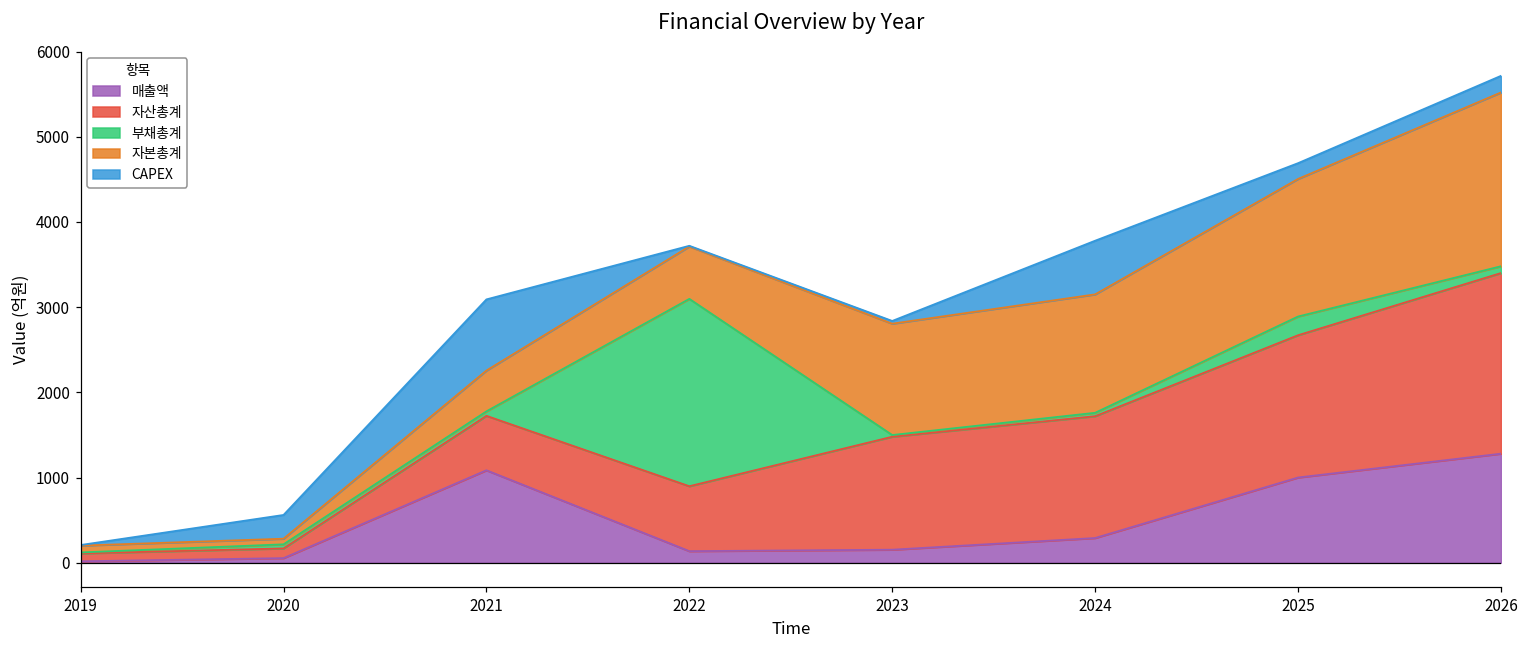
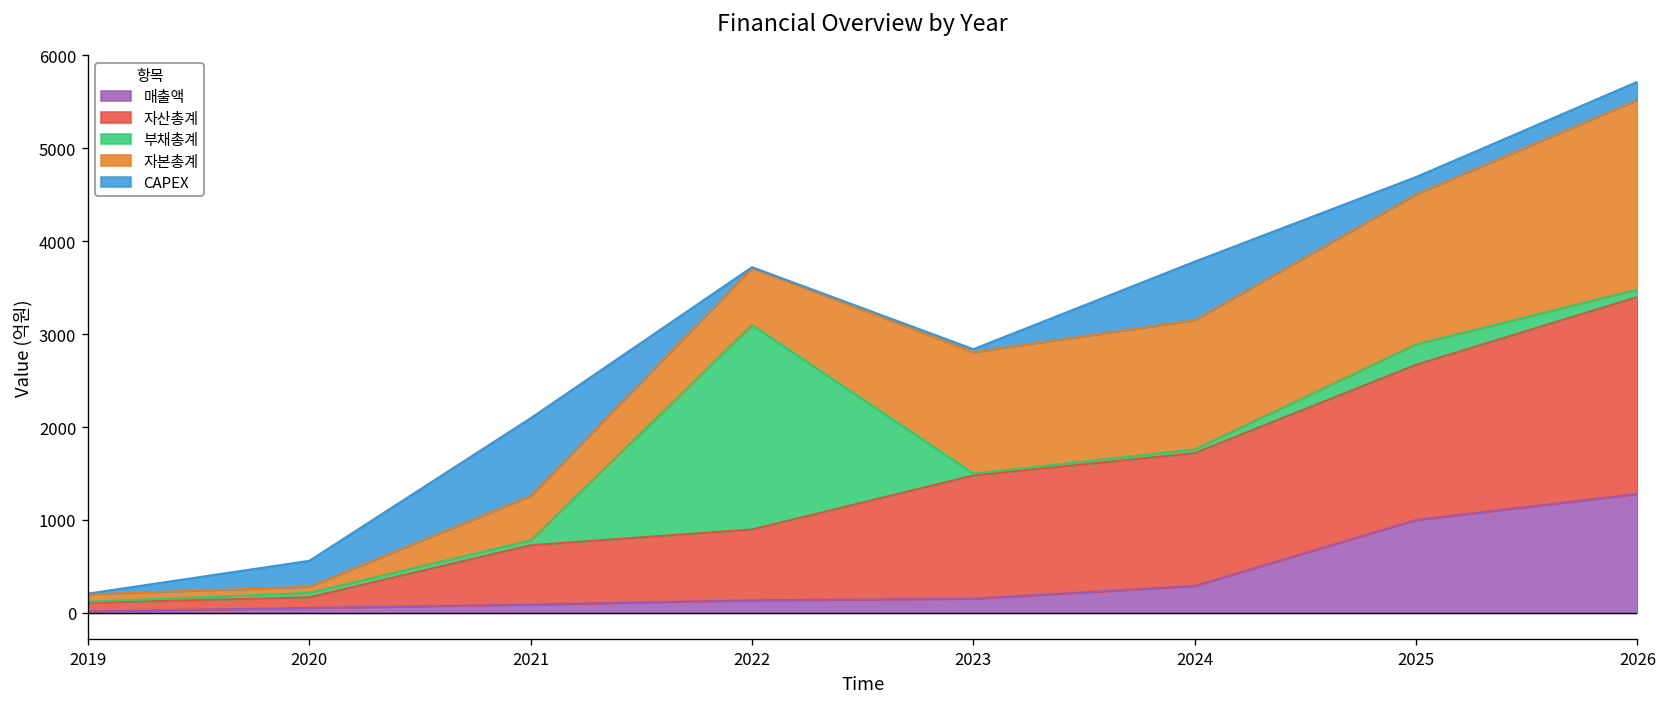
  {
    "매출액": {
      "2019": 0,
      "2020": 100,
-     "2021": 1100,
+     "2021": 100,
      "2022": 100,
      "2023": 200,
      "2024": 300,
      "2025": 1000,
      "2026": 1300
    },
    "부채총계": {
      "2020": 0,
      "2021": 100,
      "2022": 2200,
      "2024": 0,
      "2025": 200,
      "2026": 100
    },
    "CAPEX": {
      "2020": 300,
      "2021": 800,
      "2024": 600,
      "2025": 200,
      "2026": 200
    }
  }
